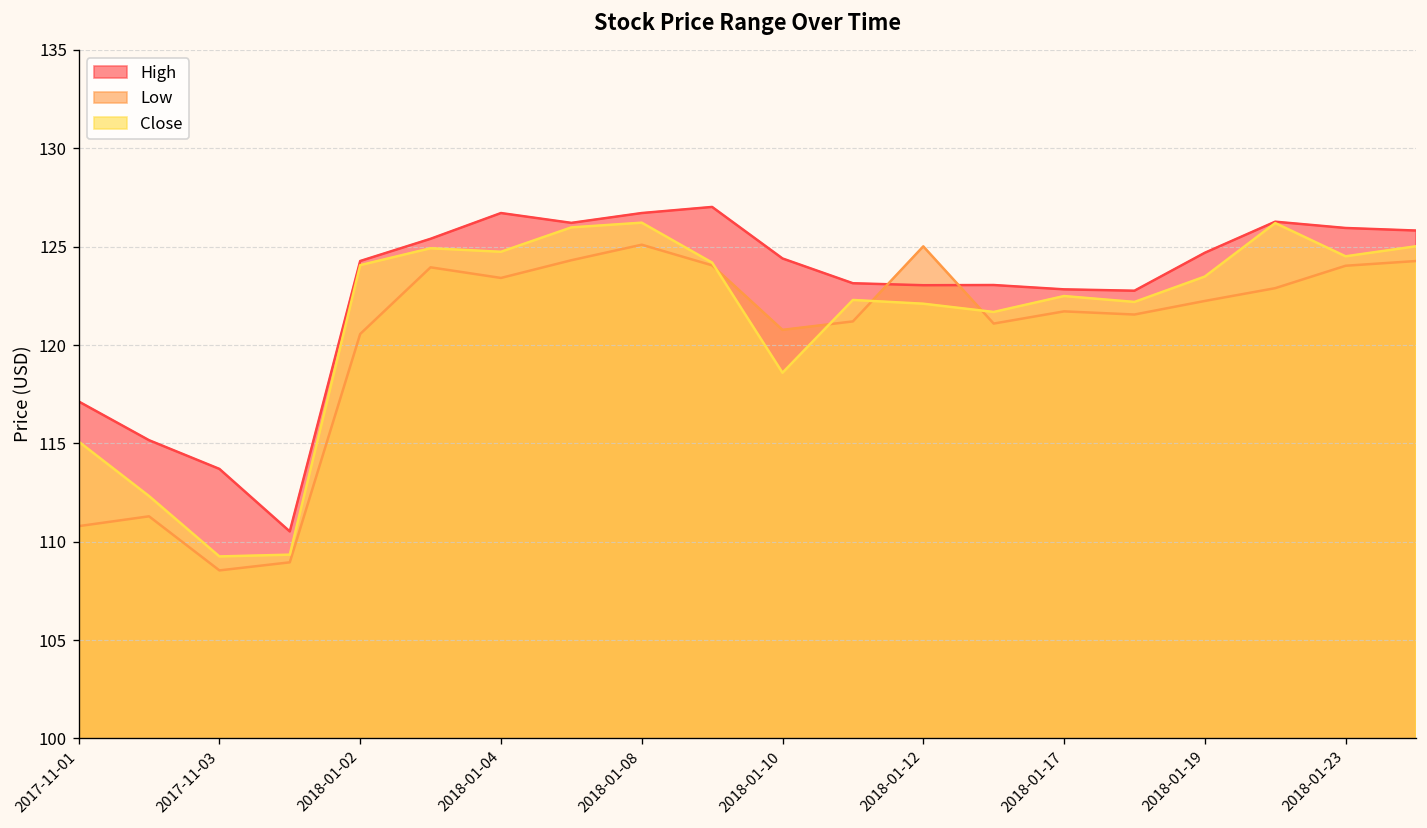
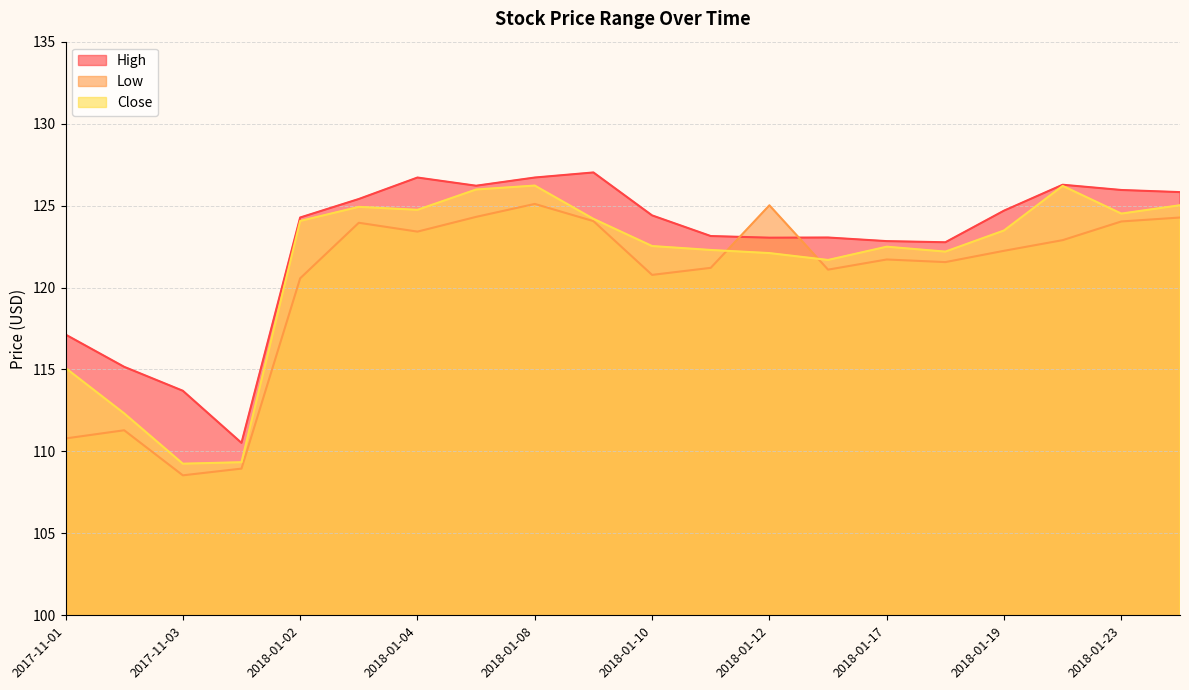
  {
    "High": {
      "2017-11-01": 117.1,
      "2017-11-03": 113.7,
      "2018-01-02": 124.3,
      "2018-01-04": 126.7,
      "2018-01-08": 126.7,
      "2018-01-10": 124.4,
      "2018-01-12": 123.0,
      "2018-01-17": 122.8,
      "2018-01-19": 124.7,
      "2018-01-23": 125.9
    },
    "Low": {
      "2017-11-01": 110.8,
      "2017-11-03": 108.5,
      "2018-01-02": 120.6,
      "2018-01-04": 123.4,
      "2018-01-08": 125.1,
      "2018-01-10": 120.8,
      "2018-01-12": 125.0,
      "2018-01-17": 121.7,
      "2018-01-19": 122.2,
      "2018-01-23": 124.0
    },
    "Close": {
      "2017-11-01": 115.1,
      "2017-11-03": 109.3,
      "2018-01-02": 124.1,
      "2018-01-04": 124.7,
      "2018-01-08": 126.2,
-     "2018-01-10": 118.6,
+     "2018-01-10": 122.5,
      "2018-01-12": 122.1,
      "2018-01-17": 122.5,
      "2018-01-19": 123.5,
      "2018-01-23": 124.5
    }
  }
